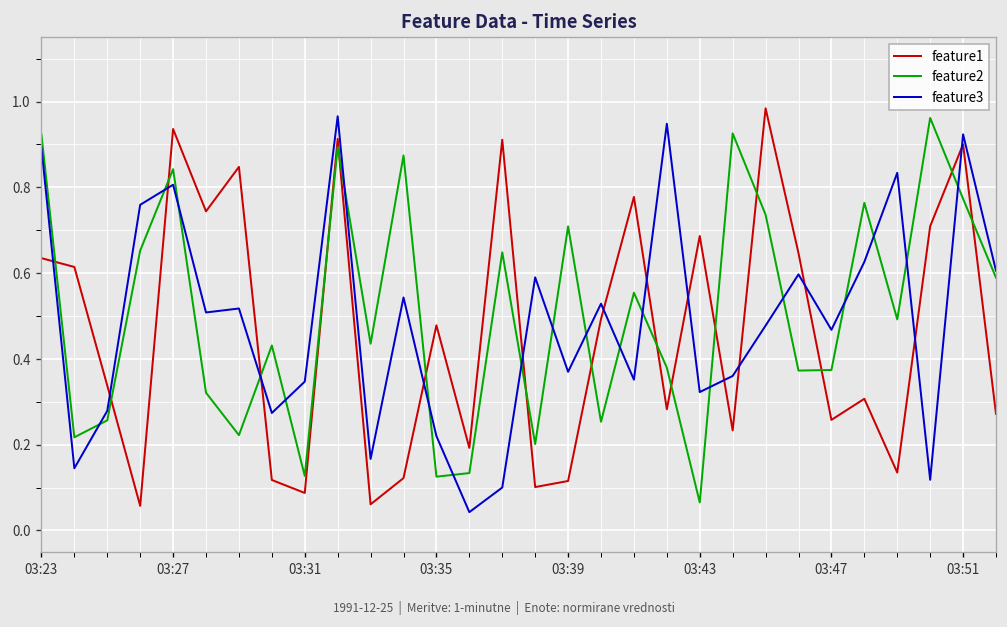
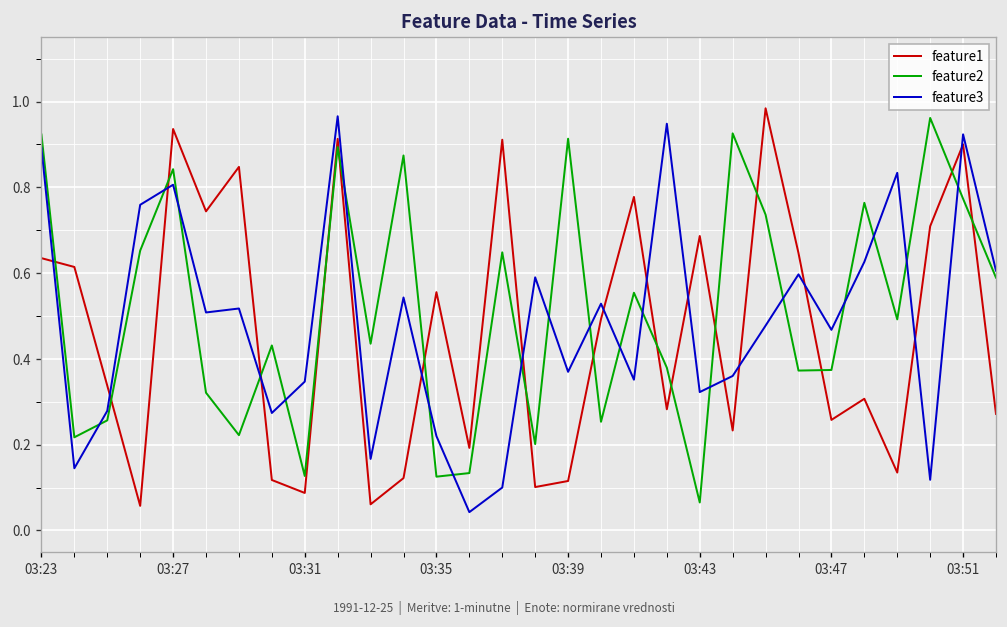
  {
    "feature1": {
      "03:23": 0.63,
      "03:27": 0.94,
      "03:31": 0.09,
-     "03:35": 0.48,
+     "03:35": 0.56,
      "03:39": 0.12,
      "03:43": 0.69,
      "03:47": 0.26,
      "03:51": 0.90
    },
    "feature2": {
      "03:23": 0.92,
      "03:27": 0.84,
      "03:31": 0.13,
      "03:35": 0.13,
-     "03:39": 0.71,
+     "03:39": 0.91,
      "03:43": 0.07,
      "03:47": 0.37,
      "03:51": 0.77
    },
    "feature3": {
      "03:23": 0.89,
      "03:27": 0.81,
      "03:31": 0.35,
      "03:35": 0.22,
      "03:39": 0.37,
      "03:43": 0.32,
      "03:47": 0.47,
      "03:51": 0.92
    }
  }
